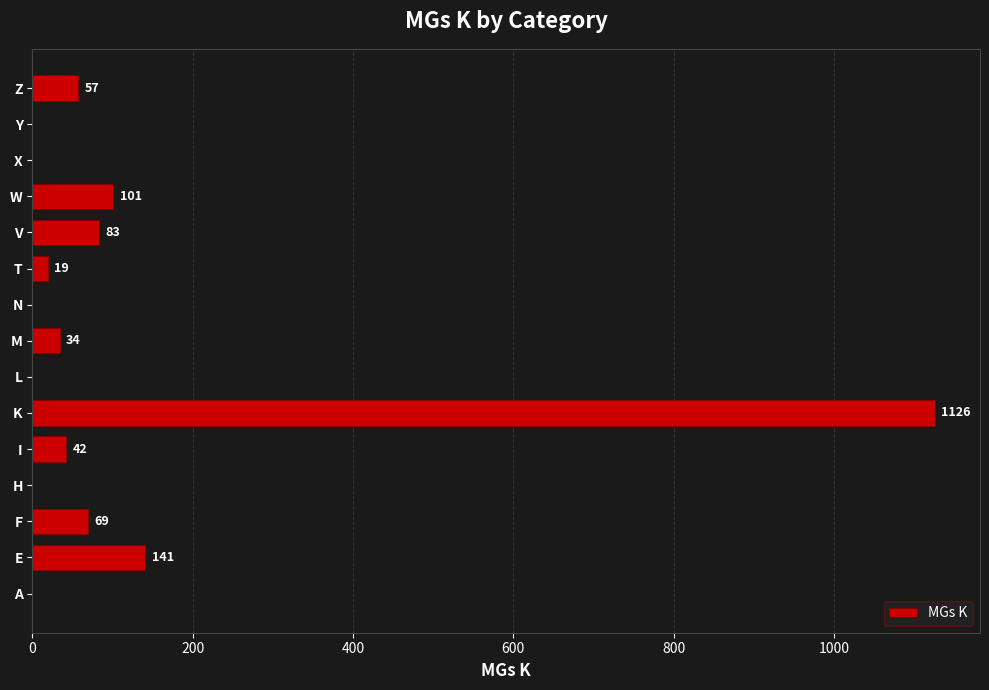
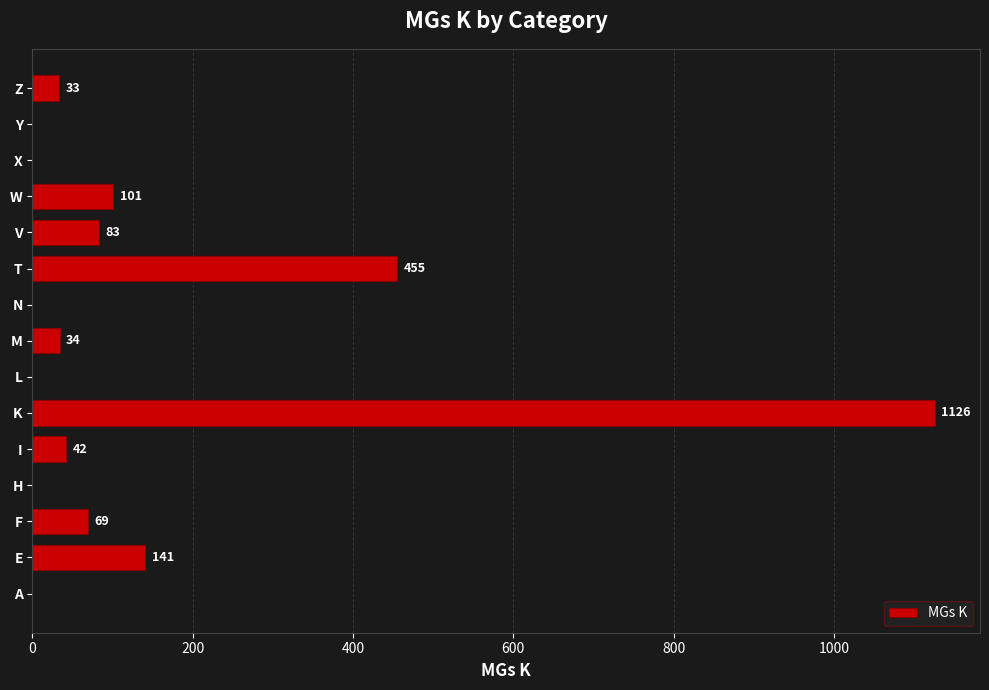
  {
-   "Z": 57,
+   "Z": 33,
    "W": 101,
    "V": 83,
-   "T": 19,
+   "T": 455,
    "M": 34,
    "K": 1126,
    "I": 42,
    "F": 69,
    "E": 141
  }
